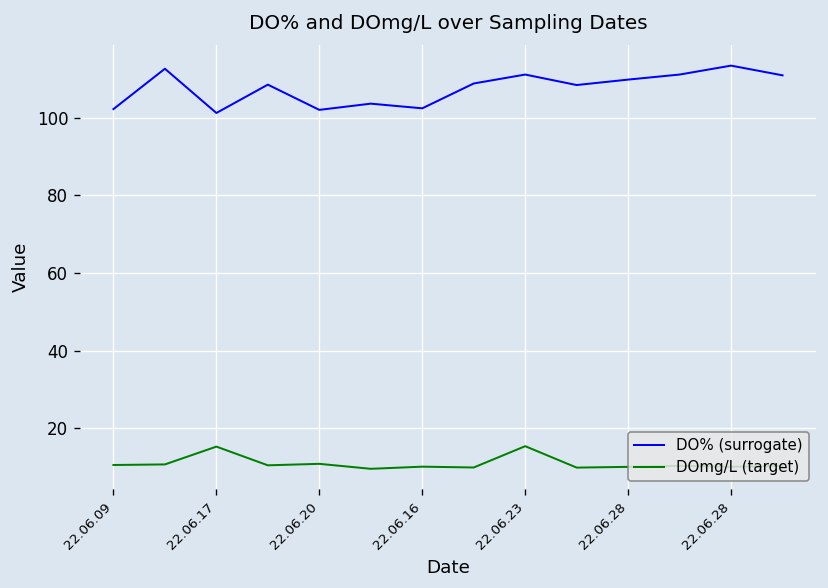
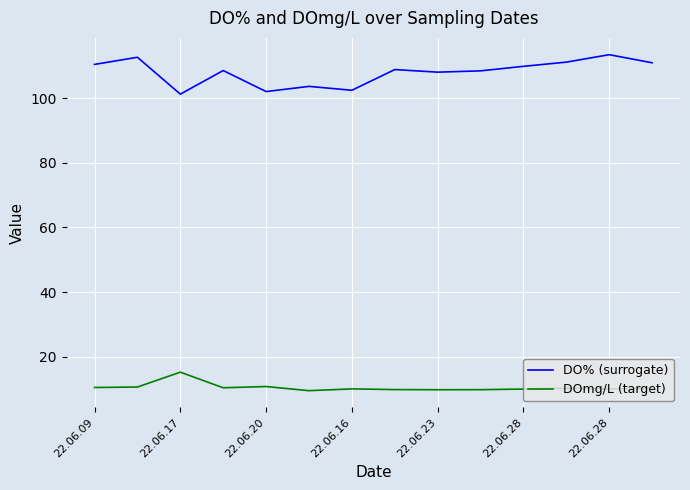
  {
    "DO% (surrogate)": {
-     "22.06.09": 102,
+     "22.06.09": 110,
      "22.06.17": 101,
      "22.06.20": 102,
      "22.06.16": 102,
-     "22.06.23": 111
+     "22.06.23": 108
    },
    "DOmg/L (target)": {
      "22.06.09": 11,
      "22.06.17": 15,
      "22.06.20": 11,
      "22.06.16": 10,
-     "22.06.23": 15
+     "22.06.23": 10
    }
  }
